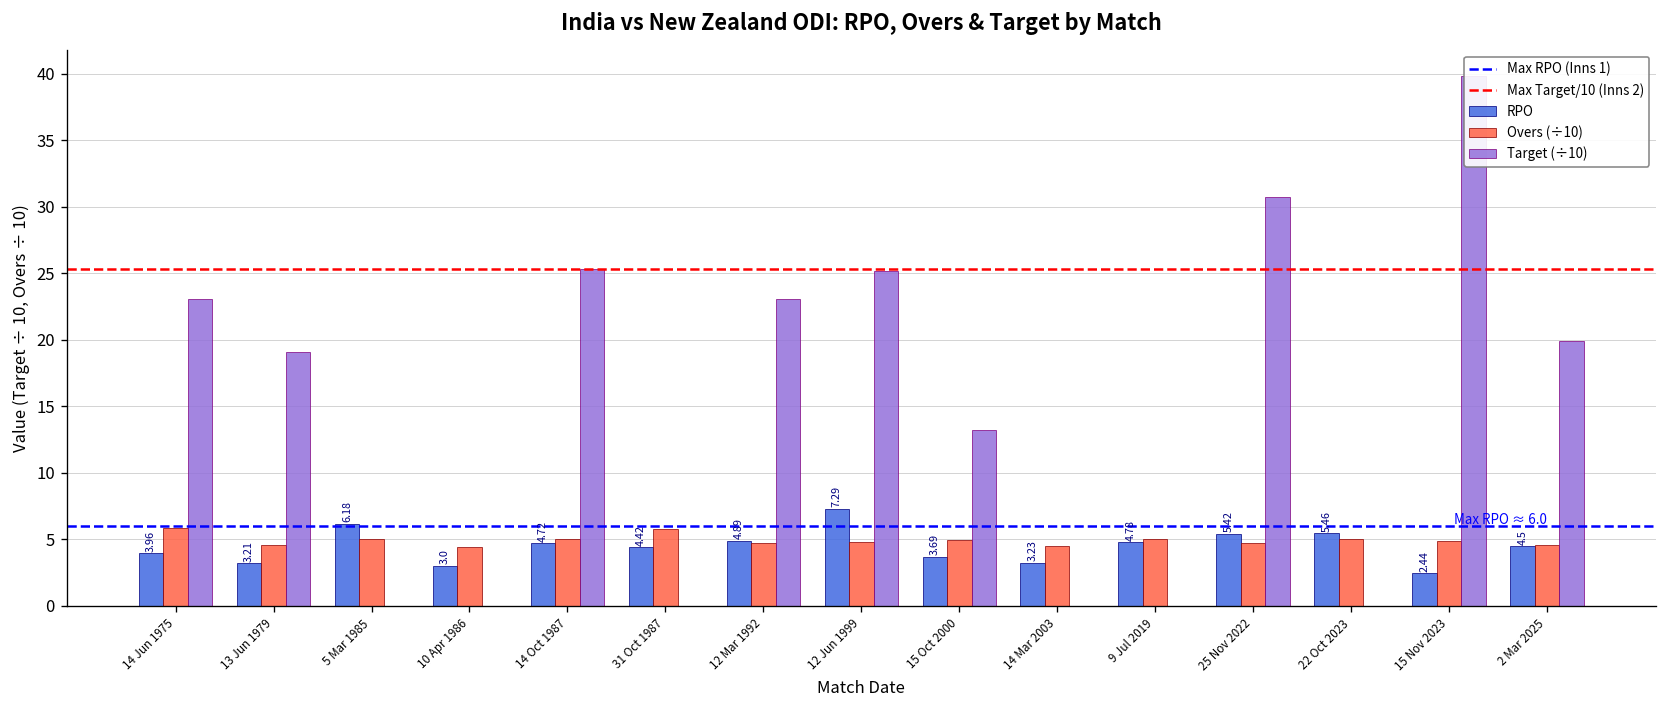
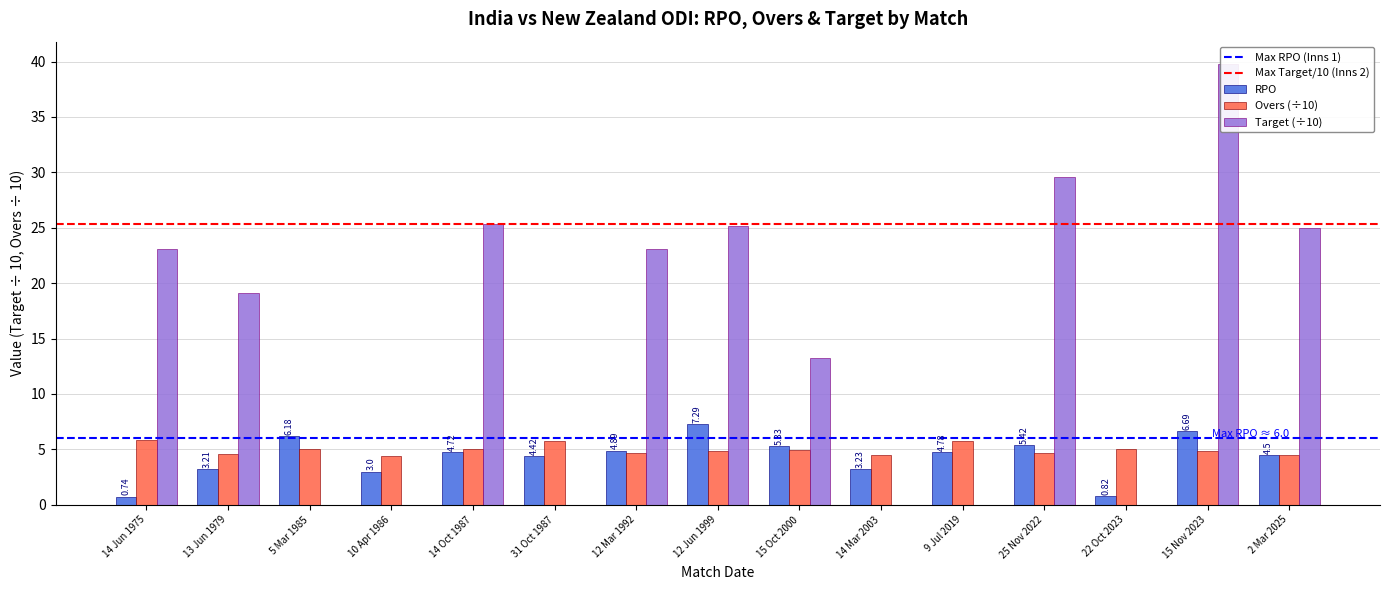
  {
    "RPO": {
-     "14 Jun 1975": 3.96,
+     "14 Jun 1975": 0.74,
      "13 Jun 1979": 3.21,
      "5 Mar 1985": 6.18,
      "10 Apr 1986": 3.0,
      "14 Oct 1987": 4.72,
      "31 Oct 1987": 4.42,
      "12 Mar 1992": 4.89,
      "12 Jun 1999": 7.29,
-     "15 Oct 2000": 3.69,
+     "15 Oct 2000": 5.33,
      "14 Mar 2003": 3.23,
      "9 Jul 2019": 4.78,
      "25 Nov 2022": 5.42,
-     "22 Oct 2023": 5.46,
-     "15 Nov 2023": 2.44,
+     "22 Oct 2023": 0.82,
+     "15 Nov 2023": 6.69,
      "2 Mar 2025": 4.5
    },
    "Overs (÷10)": {
      "14 Jun 1975": 5.9,
      "13 Jun 1979": 4.6,
      "5 Mar 1985": 5.0,
      "10 Apr 1986": 4.4,
      "14 Oct 1987": 5.0,
      "31 Oct 1987": 5.8,
      "12 Mar 1992": 4.7,
      "12 Jun 1999": 4.8,
      "15 Oct 2000": 4.9,
      "14 Mar 2003": 4.5,
-     "9 Jul 2019": 5.0,
+     "9 Jul 2019": 5.8,
      "25 Nov 2022": 4.7,
      "22 Oct 2023": 5.0
    },
    "Target (÷10)": {
      "14 Jun 1975": 23.1,
      "13 Jun 1979": 19.1,
      "5 Mar 1985": 0.0,
      "10 Apr 1986": 0.0,
      "14 Oct 1987": 25.3,
      "31 Oct 1987": 0.0,
      "12 Mar 1992": 23.1,
      "12 Jun 1999": 25.2,
      "15 Oct 2000": 13.2,
      "14 Mar 2003": 0.0,
      "9 Jul 2019": 0.0,
-     "25 Nov 2022": 30.7,
+     "25 Nov 2022": 29.6,
      "22 Oct 2023": 0.0,
-     "2 Mar 2025": 19.9
+     "2 Mar 2025": 25.0
    }
  }
